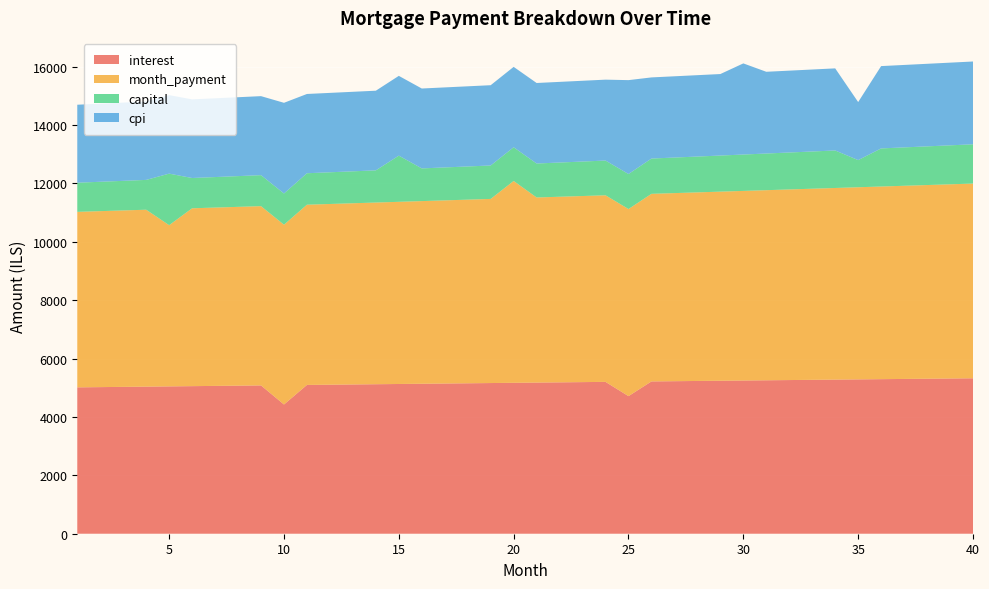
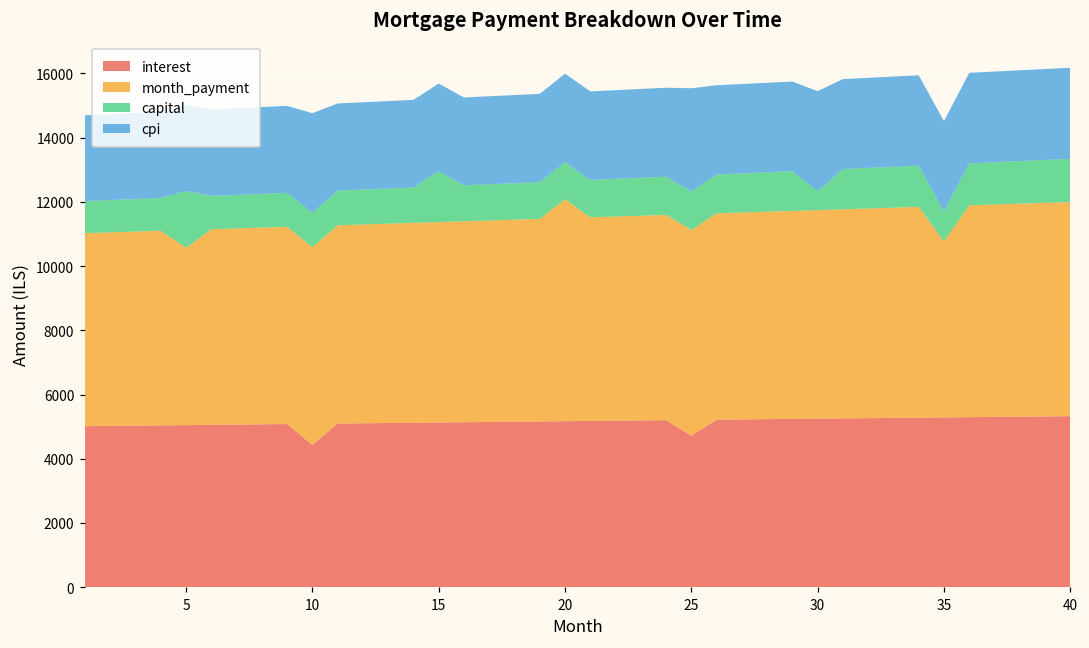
  {
    "interest": {
      "5": 5000,
      "10": 4400,
      "15": 5100,
      "20": 5200,
      "25": 4700,
      "30": 5200,
      "35": 5300,
      "40": 5300
    },
    "month_payment": {
      "5": 5500,
      "10": 6200,
      "15": 6200,
      "20": 6900,
      "25": 6400,
      "30": 6500,
-     "35": 6600,
+     "35": 5500,
      "40": 6700
    },
    "capital": {
      "5": 1800,
      "10": 1100,
      "15": 1600,
      "20": 1200,
      "25": 1200,
-     "30": 1200,
+     "30": 600,
      "35": 900,
      "40": 1300
    },
    "cpi": {
      "10": 3100,
      "15": 2700,
      "20": 2800,
      "25": 3200,
      "30": 3100,
-     "35": 2000,
+     "35": 2800,
      "40": 2800
    }
  }
